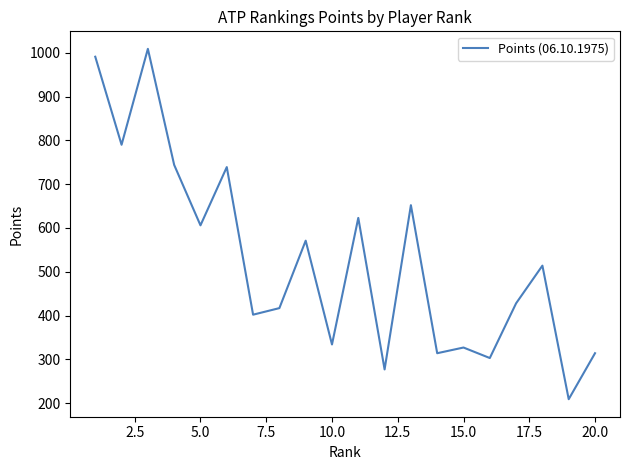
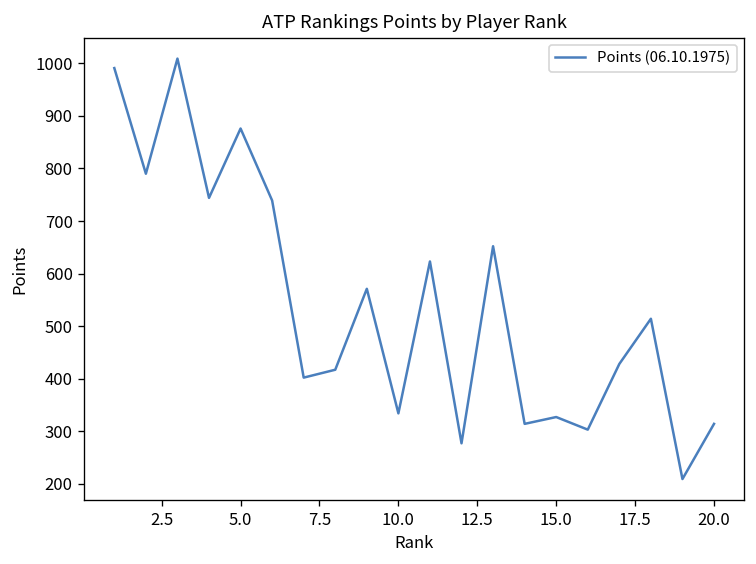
  {
-   "5.0": 610,
+   "5.0": 880,
    "10.0": 330,
    "15.0": 330,
    "20.0": 310
  }
